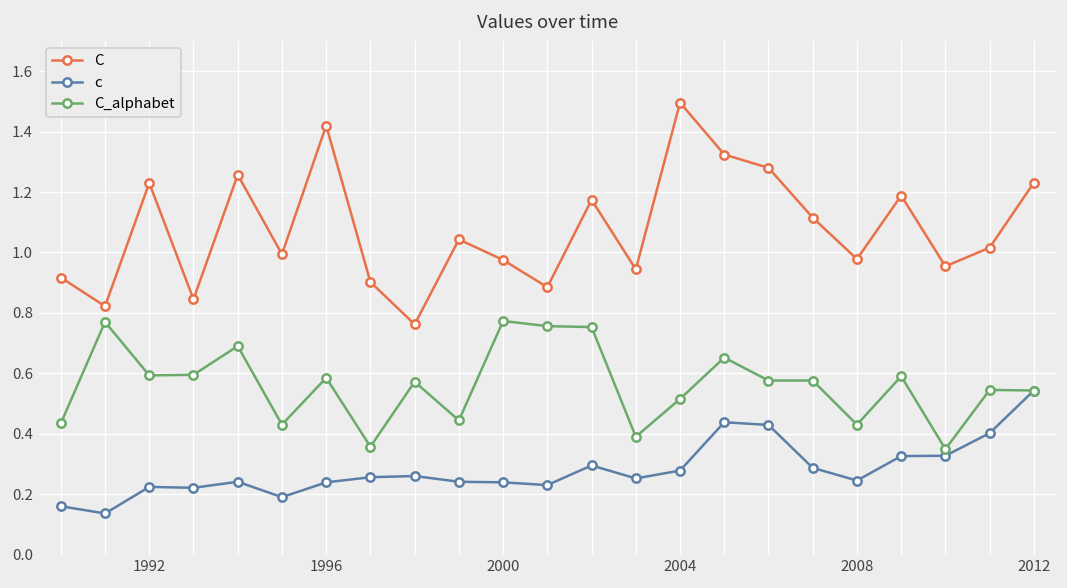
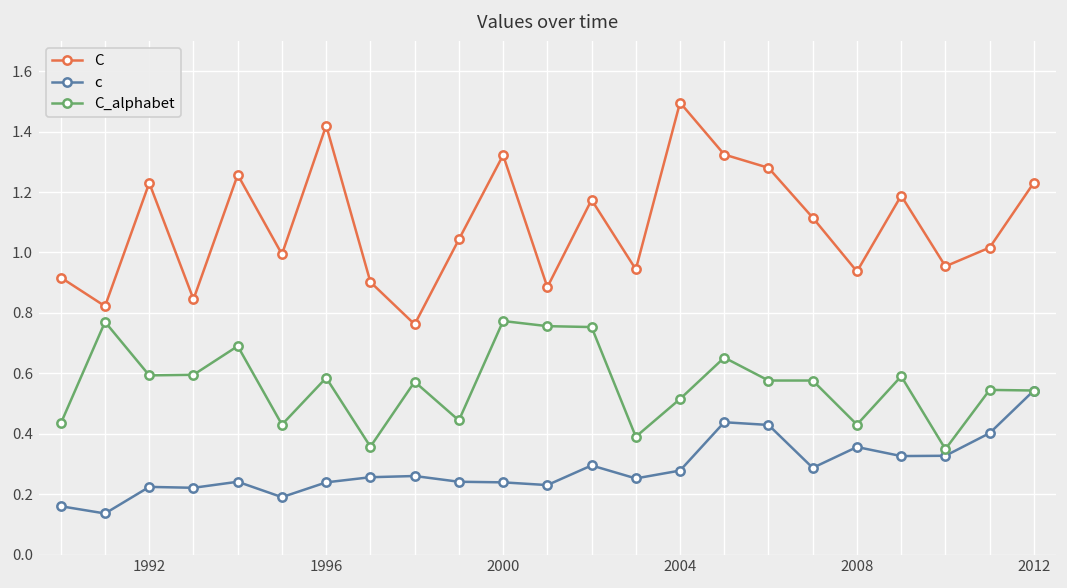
  {
    "C": {
      "1992": 1.23,
      "1996": 1.42,
-     "2000": 0.98,
+     "2000": 1.32,
      "2004": 1.50,
-     "2008": 0.98,
+     "2008": 0.94,
      "2012": 1.23
    },
    "c": {
      "1992": 0.22,
      "1996": 0.24,
      "2000": 0.24,
      "2004": 0.28,
-     "2008": 0.25
+     "2008": 0.36
    },
    "C_alphabet": {
      "1992": 0.59,
      "1996": 0.59,
      "2000": 0.77,
      "2004": 0.52,
      "2008": 0.43
    }
  }
